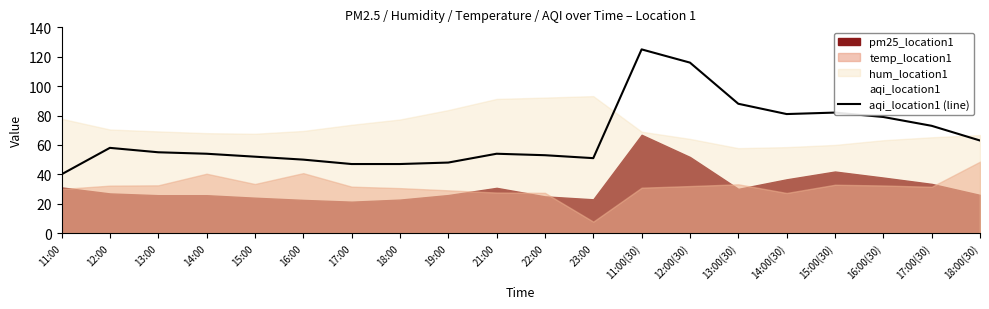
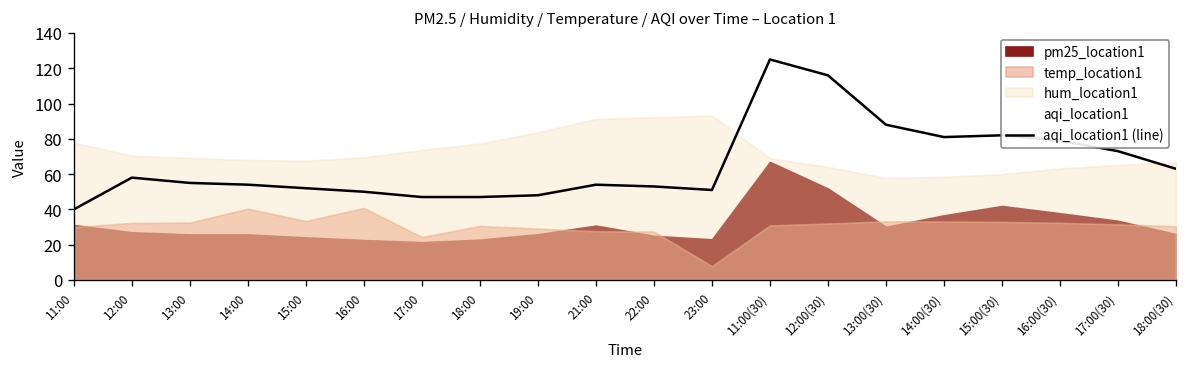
  {
    "pm25_location1": {
      "12:00": 27,
      "13:00": 26,
      "14:00": 26,
      "15:00": 24,
      "16:00": 23,
      "17:00": 21,
      "18:00": 23,
      "19:00": 26,
      "21:00": 31,
      "22:00": 25,
      "23:00": 23,
      "11:00(30)": 67,
      "12:00(30)": 52,
      "13:00(30)": 30,
      "14:00(30)": 37,
      "15:00(30)": 42,
      "16:00(30)": 38,
      "17:00(30)": 34,
      "18:00(30)": 26
    },
    "temp_location1": {
      "12:00": 32,
      "13:00": 33,
      "14:00": 40,
      "15:00": 33,
      "16:00": 41,
-     "17:00": 32,
+     "17:00": 24,
      "18:00": 31,
      "19:00": 29,
      "21:00": 28,
      "22:00": 27,
      "23:00": 8,
      "11:00(30)": 31,
      "12:00(30)": 32,
      "13:00(30)": 33,
-     "14:00(30)": 27,
+     "14:00(30)": 33,
      "15:00(30)": 33,
      "16:00(30)": 32,
      "17:00(30)": 32,
-     "18:00(30)": 49
+     "18:00(30)": 30
    }
  }
